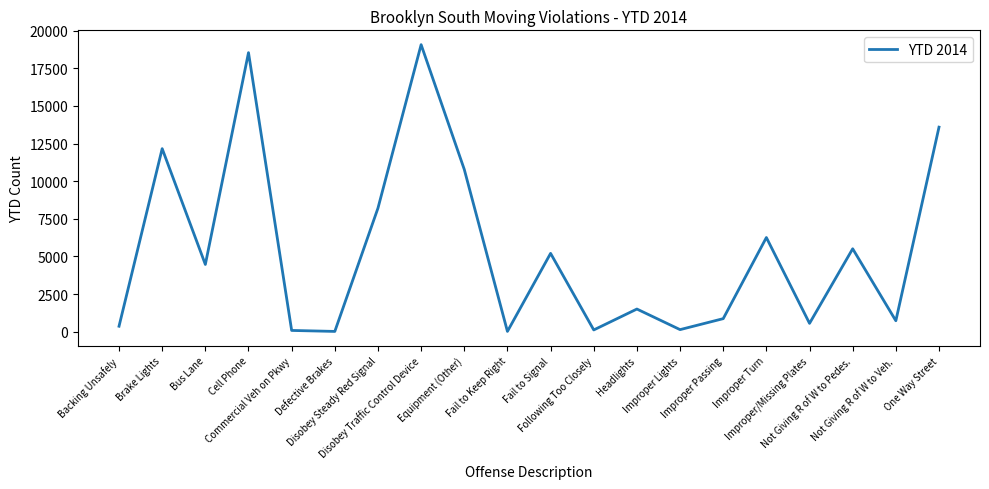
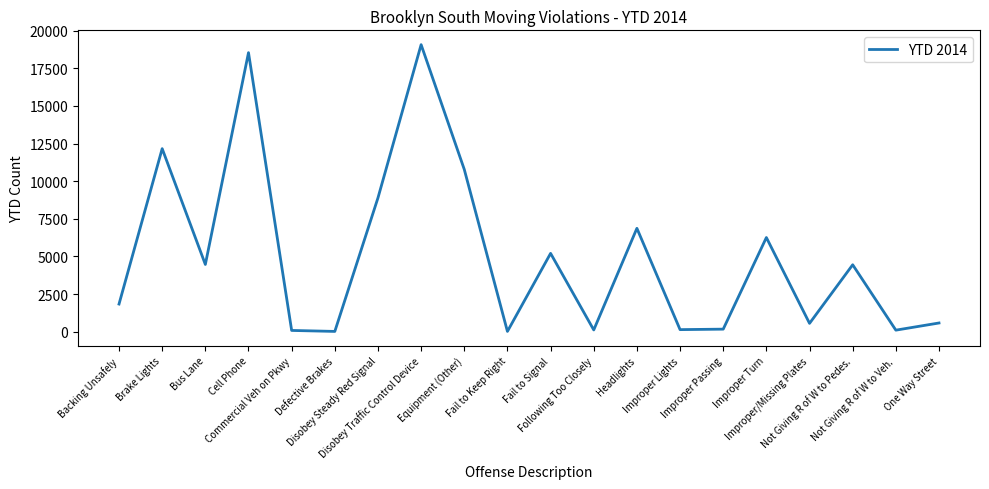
  {
-   "Backing Unsafely": 400,
+   "Backing Unsafely": 1800,
    "Brake Lights": 12200,
    "Bus Lane": 4500,
    "Cell Phone": 18500,
    "Commercial Veh on Pkwy": 100,
    "Defective Brakes": 0,
-   "Disobey Steady Red Signal": 8200,
+   "Disobey Steady Red Signal": 8900,
    "Disobey Traffic Control Device": 19100,
    "Equipment (Other)": 10800,
    "Fail to Keep Right": 0,
    "Fail to Signal": 5200,
    "Following Too Closely": 100,
-   "Headlights": 1500,
+   "Headlights": 6900,
    "Improper Lights": 100,
-   "Improper Passing": 900,
+   "Improper Passing": 200,
    "Improper Turn": 6300,
    "Improper/Missing Plates": 600,
-   "Not Giving R of W to Pedes.": 5500,
-   "Not Giving R of W to Veh.": 700,
-   "One Way Street": 13600
+   "Not Giving R of W to Pedes.": 4400,
+   "Not Giving R of W to Veh.": 100,
+   "One Way Street": 600
  }
